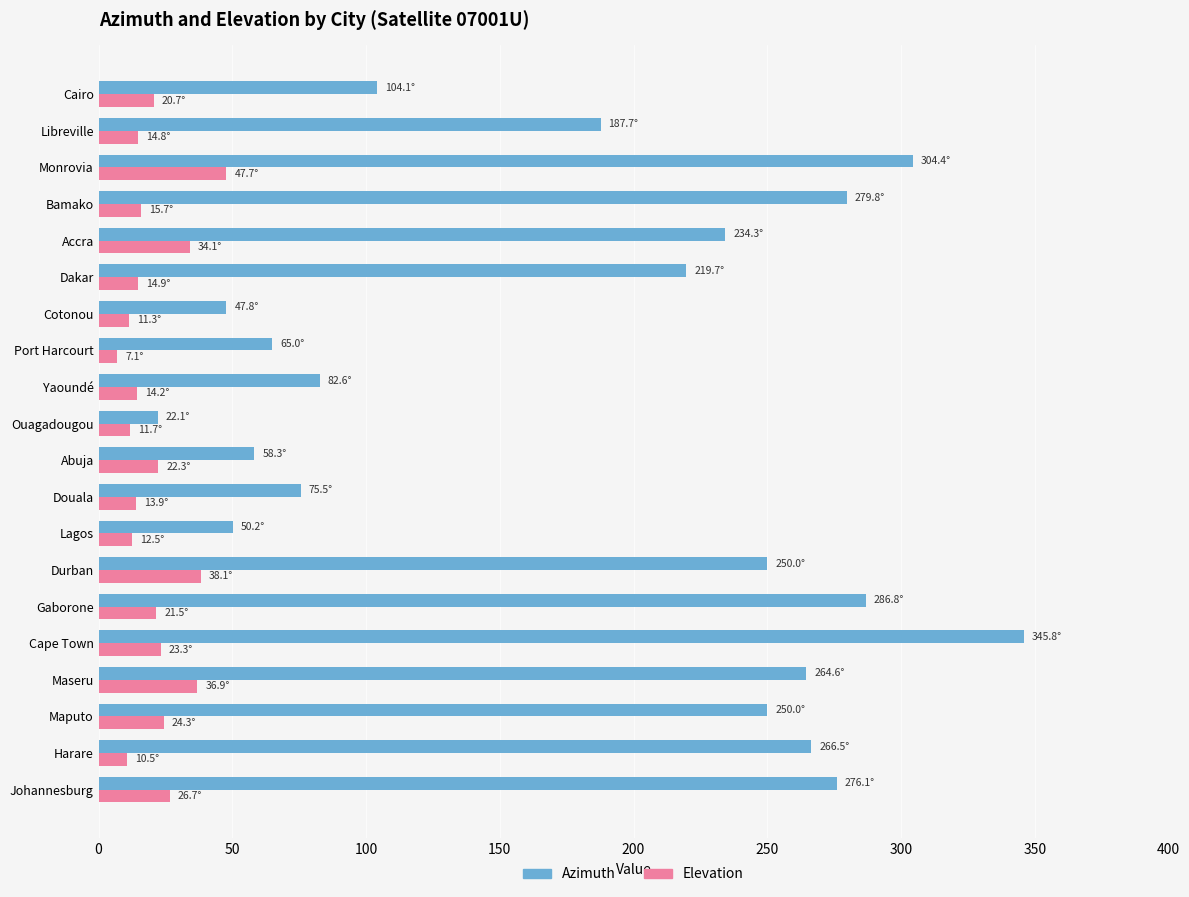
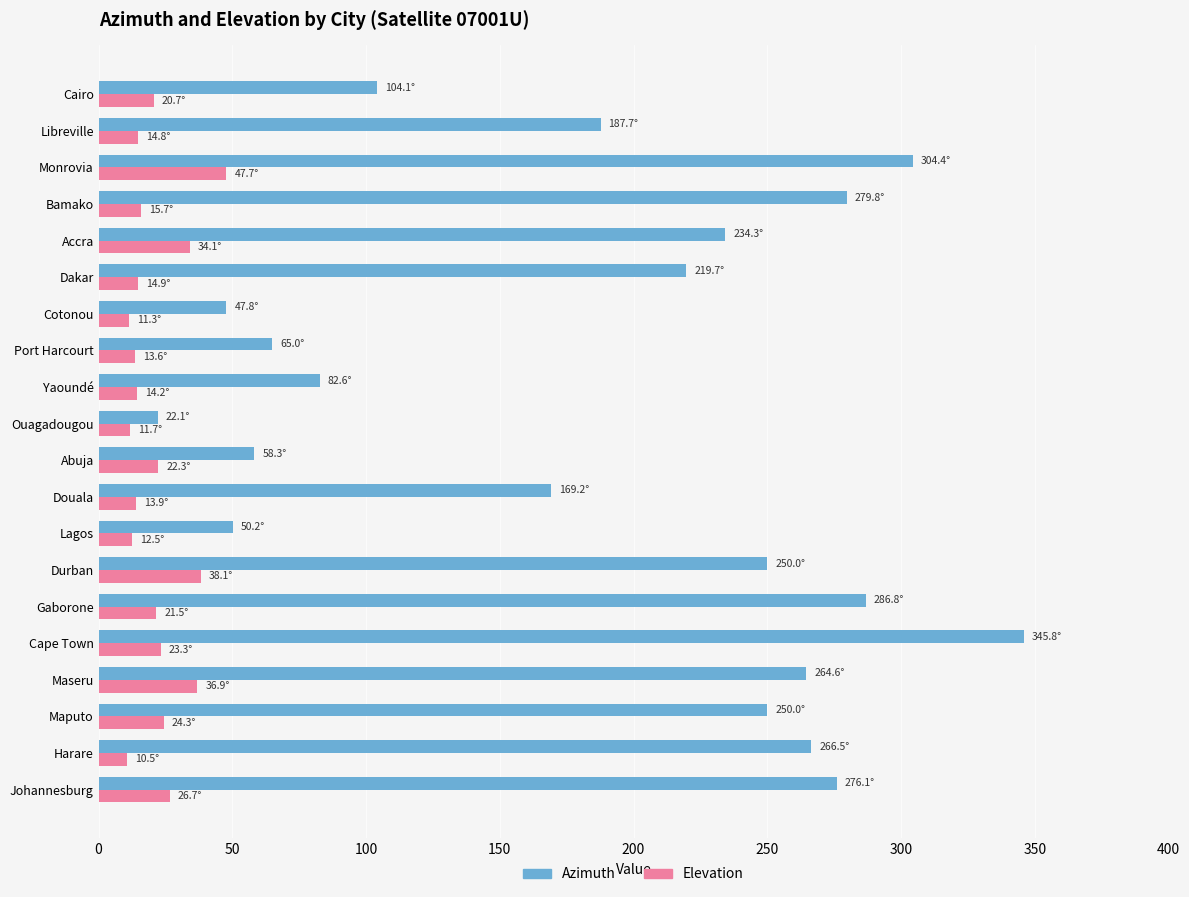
  {
    "Azimuth": {
      "Cairo": "104.1°",
      "Libreville": "187.7°",
      "Monrovia": "304.4°",
      "Bamako": "279.8°",
      "Accra": "234.3°",
      "Dakar": "219.7°",
      "Cotonou": "47.8°",
      "Port Harcourt": "65.0°",
      "Yaoundé": "82.6°",
      "Ouagadougou": "22.1°",
      "Abuja": "58.3°",
-     "Douala": "75.5°",
+     "Douala": "169.2°",
      "Lagos": "50.2°",
      "Durban": "250.0°",
      "Gaborone": "286.8°",
      "Cape Town": "345.8°",
      "Maseru": "264.6°",
      "Maputo": "250.0°",
      "Harare": "266.5°",
      "Johannesburg": "276.1°"
    },
    "Elevation": {
      "Cairo": "20.7°",
      "Libreville": "14.8°",
      "Monrovia": "47.7°",
      "Bamako": "15.7°",
      "Accra": "34.1°",
      "Dakar": "14.9°",
      "Cotonou": "11.3°",
-     "Port Harcourt": "7.1°",
+     "Port Harcourt": "13.6°",
      "Yaoundé": "14.2°",
      "Ouagadougou": "11.7°",
      "Abuja": "22.3°",
      "Douala": "13.9°",
      "Lagos": "12.5°",
      "Durban": "38.1°",
      "Gaborone": "21.5°",
      "Cape Town": "23.3°",
      "Maseru": "36.9°",
      "Maputo": "24.3°",
      "Harare": "10.5°",
      "Johannesburg": "26.7°"
    }
  }
